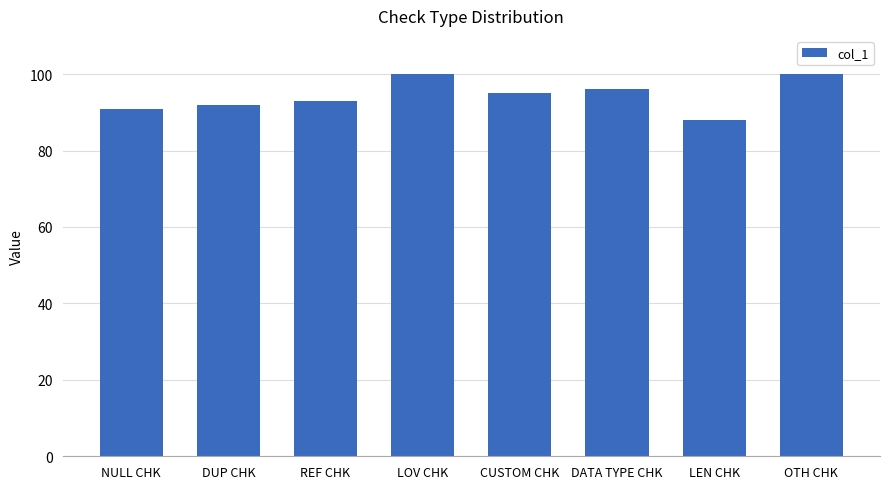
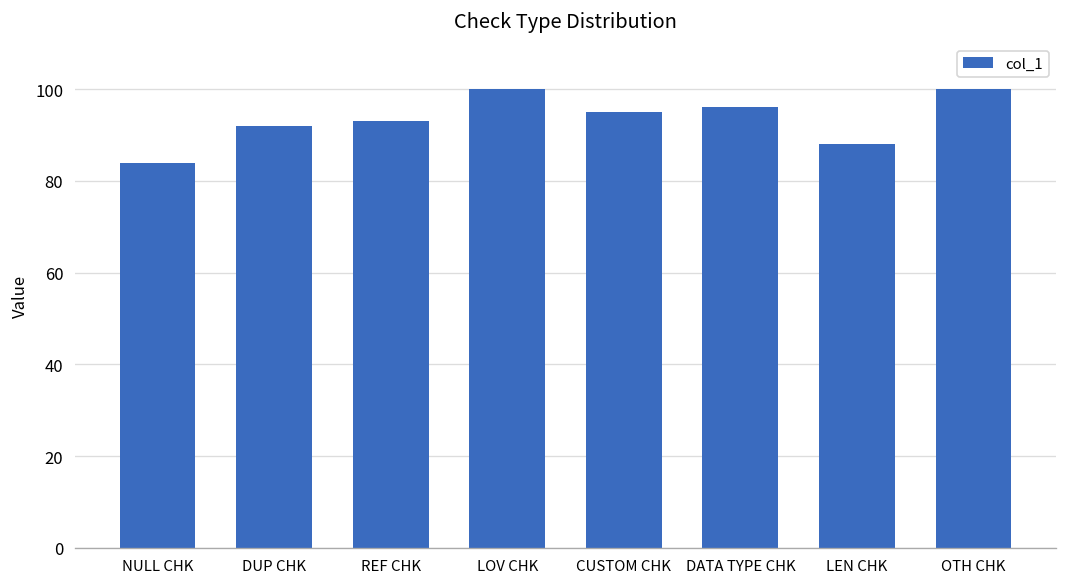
  {
-   "NULL CHK": 91,
+   "NULL CHK": 84,
    "DUP CHK": 92,
    "REF CHK": 93,
    "LOV CHK": 100,
    "CUSTOM CHK": 95,
    "DATA TYPE CHK": 96,
    "LEN CHK": 88,
    "OTH CHK": 100
  }
